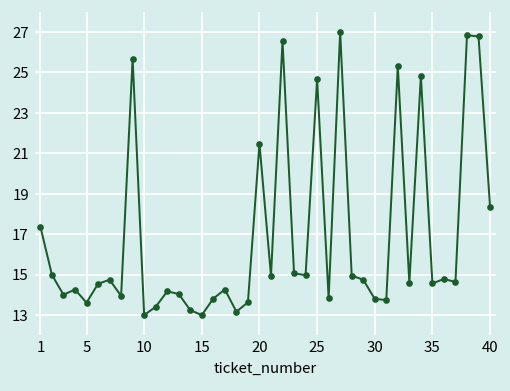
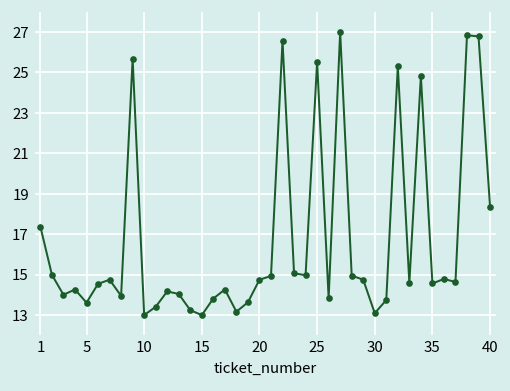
  {
    "1": 17.4,
    "5": 13.6,
    "10": 13.0,
    "15": 13.0,
-   "20": 21.5,
-   "25": 24.7,
-   "30": 13.8,
+   "20": 14.7,
+   "25": 25.5,
+   "30": 13.1,
    "35": 14.6,
    "40": 18.4
  }
